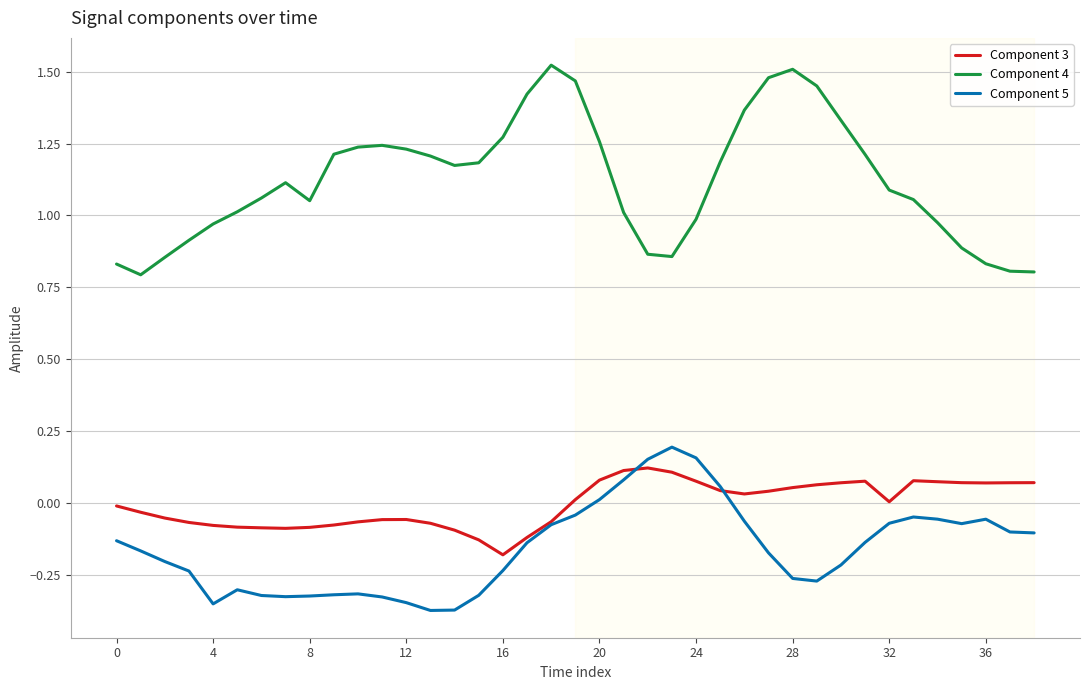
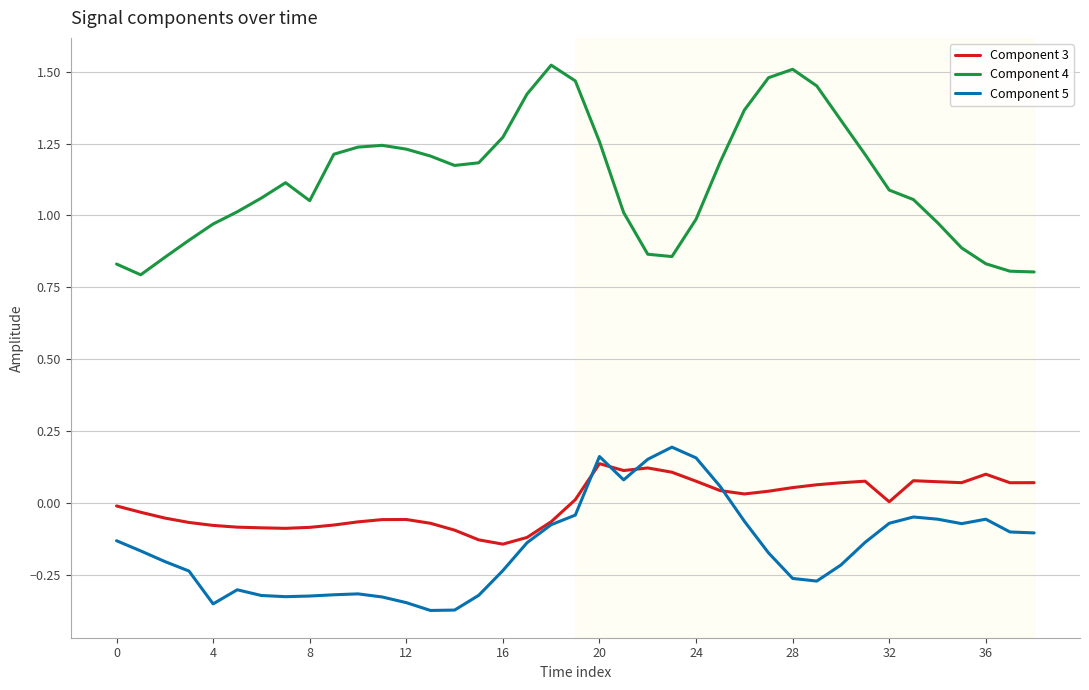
  {
    "Component 3": {
      "0": -0.01,
      "4": -0.08,
      "8": -0.09,
      "12": -0.06,
-     "16": -0.18,
-     "20": 0.08,
+     "16": -0.14,
+     "20": 0.14,
      "24": 0.07,
      "28": 0.05,
      "32": 0.00,
-     "36": 0.07
+     "36": 0.10
    },
    "Component 4": {
      "0": 0.83,
      "4": 0.97,
      "8": 1.05,
      "12": 1.23,
      "16": 1.27,
      "20": 1.26,
      "24": 0.99,
      "28": 1.51,
      "32": 1.09,
      "36": 0.83
    },
    "Component 5": {
      "0": -0.13,
      "4": -0.35,
      "8": -0.32,
      "12": -0.35,
      "16": -0.24,
-     "20": 0.01,
+     "20": 0.16,
      "24": 0.16,
      "28": -0.26,
      "32": -0.07,
      "36": -0.06
    }
  }
